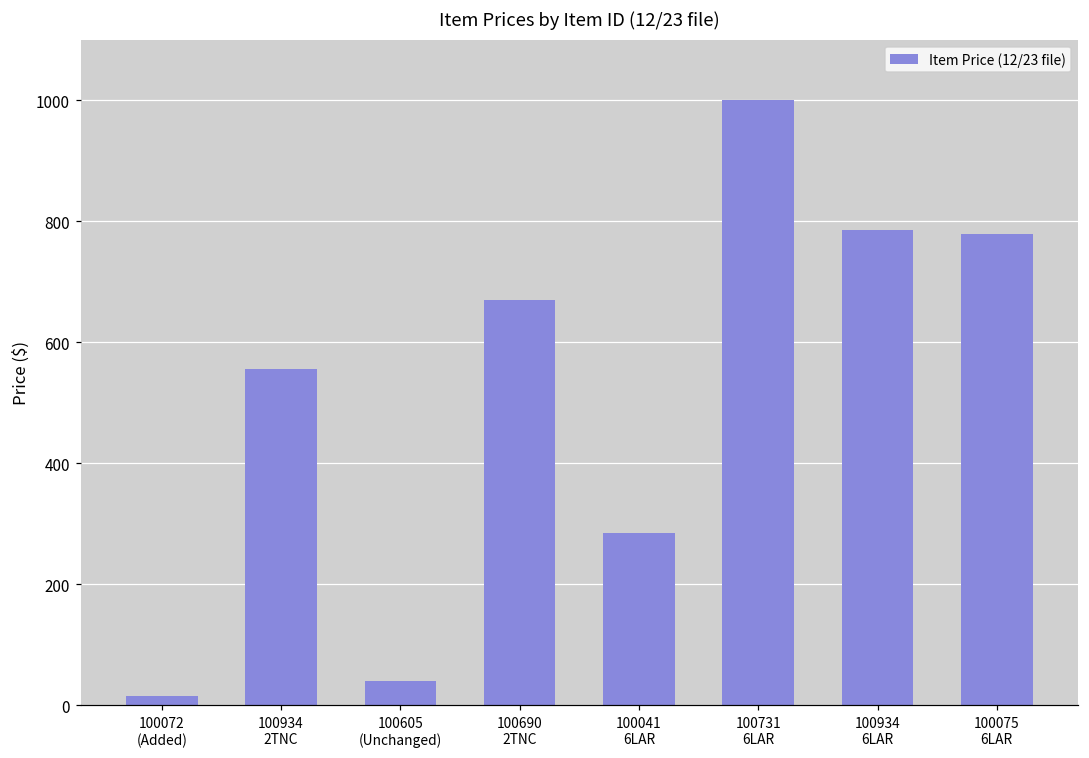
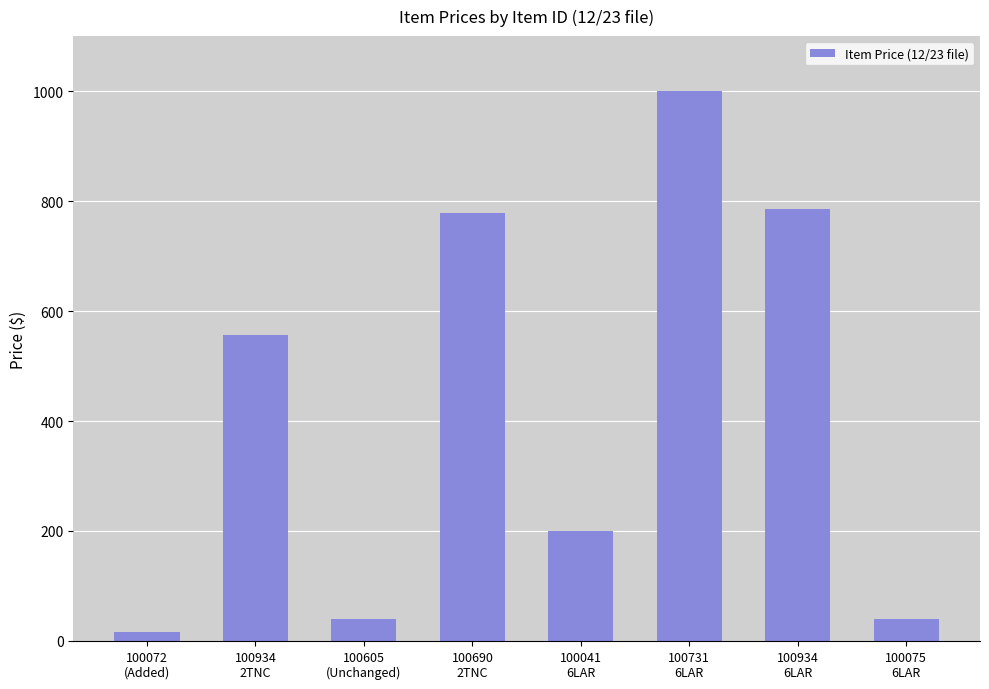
  {
    "100072 (Added)": 20,
    "100934 2TNC": 560,
    "100605 (Unchanged)": 40,
-   "100690 2TNC": 670,
-   "100041 6LAR": 280,
+   "100690 2TNC": 780,
+   "100041 6LAR": 200,
    "100731 6LAR": 1000,
    "100934 6LAR": 790,
-   "100075 6LAR": 780
+   "100075 6LAR": 40
  }
